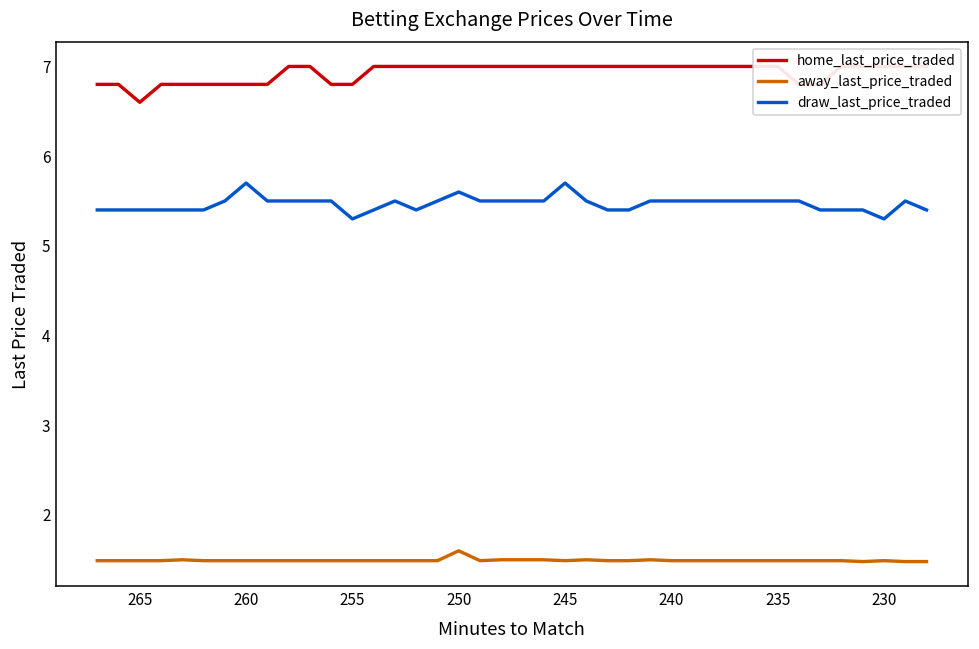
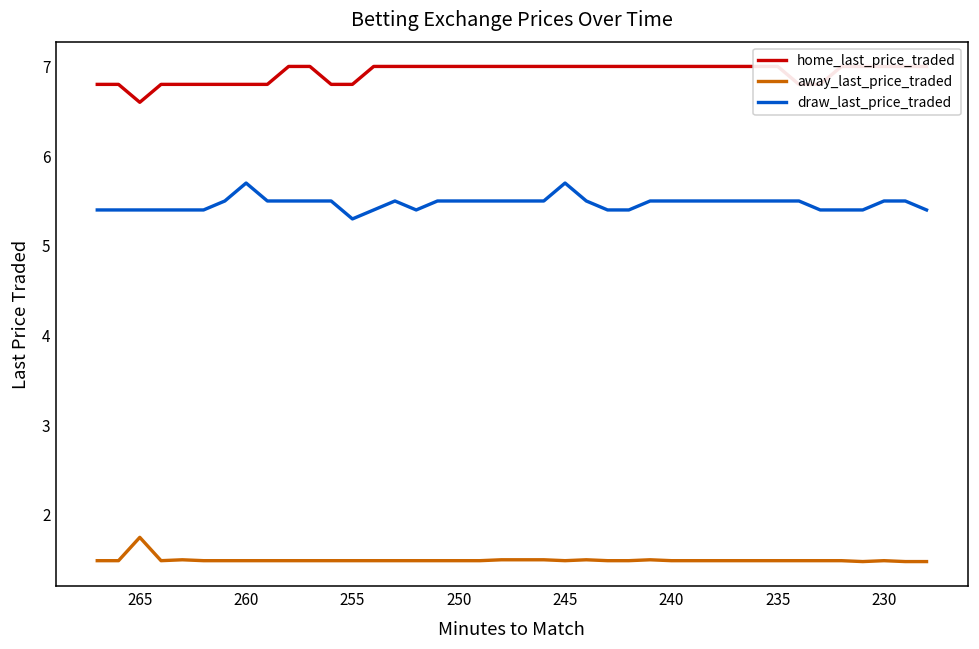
  {
    "home_last_price_traded": {
      "265": 6.6,
      "260": 6.8,
      "255": 6.8,
      "250": 7.0,
      "245": 7.0,
      "240": 7.0
    },
    "away_last_price_traded": {
-     "265": 1.5,
+     "265": 1.8,
      "260": 1.5,
      "255": 1.5,
-     "250": 1.6,
+     "250": 1.5,
      "245": 1.5,
      "240": 1.5,
      "235": 1.5,
      "230": 1.5
    },
    "draw_last_price_traded": {
      "265": 5.4,
      "260": 5.7,
      "255": 5.3,
-     "250": 5.6,
+     "250": 5.5,
      "245": 5.7,
      "240": 5.5,
      "235": 5.5,
-     "230": 5.3
+     "230": 5.5
    }
  }
